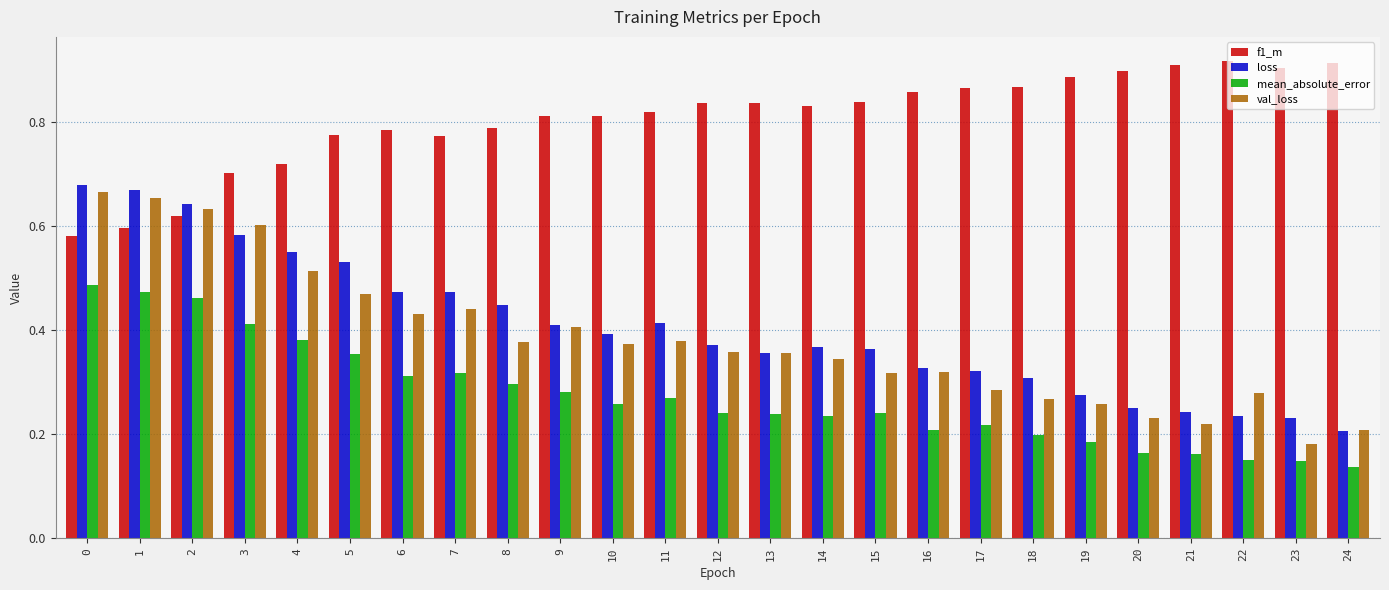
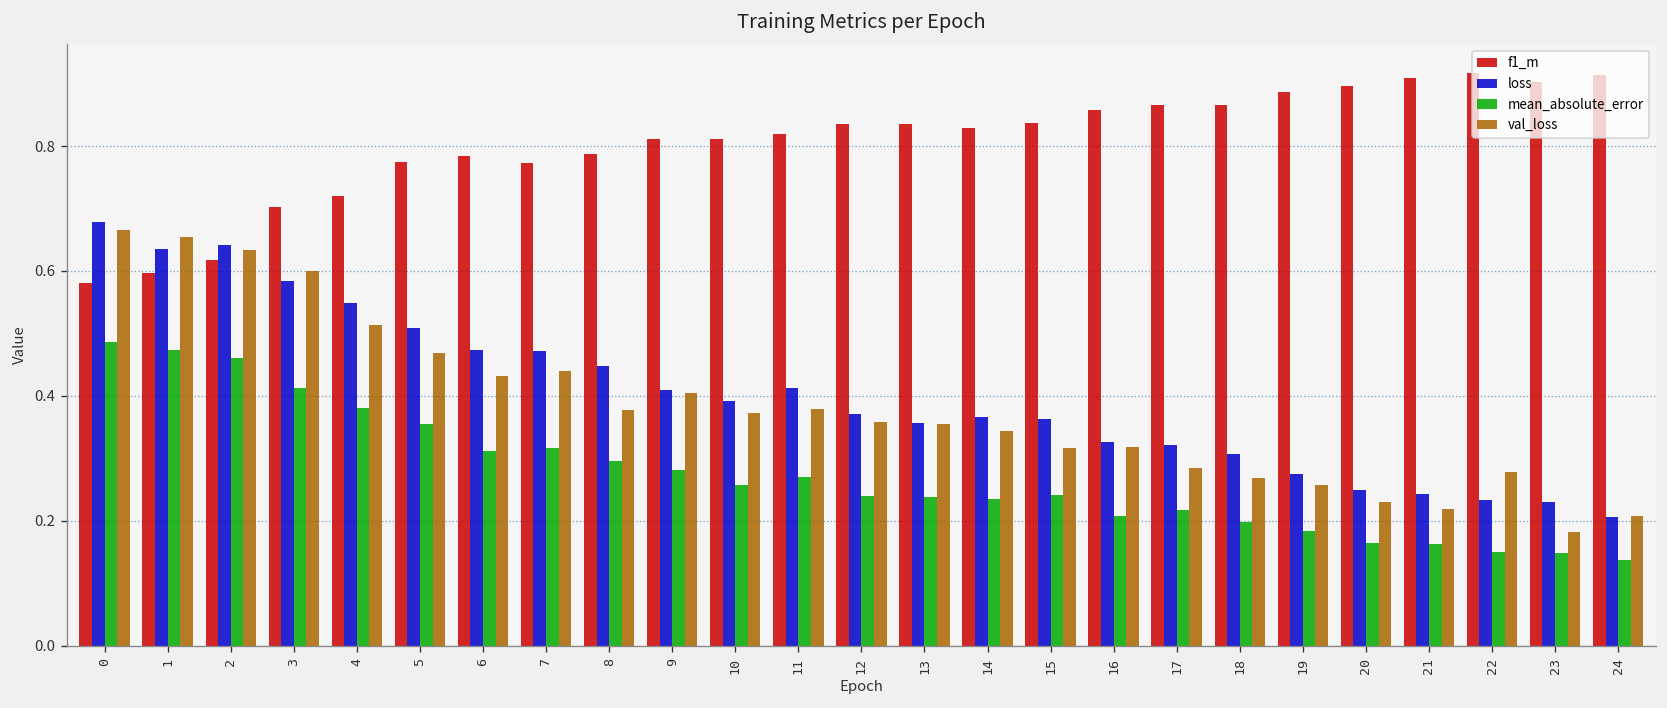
  {
    "f1_m": {
      "0": 0.58,
      "1": 0.60,
      "2": 0.62,
      "3": 0.70,
      "4": 0.72,
      "5": 0.77,
      "6": 0.78,
      "7": 0.77,
      "8": 0.79,
      "9": 0.81,
      "10": 0.81,
      "11": 0.82,
      "12": 0.84,
      "13": 0.84,
      "14": 0.83,
      "15": 0.84,
      "16": 0.86,
      "17": 0.87,
      "18": 0.87,
      "19": 0.89,
      "20": 0.90,
      "21": 0.91
    },
    "loss": {
      "0": 0.68,
-     "1": 0.67,
+     "1": 0.64,
      "2": 0.64,
      "3": 0.58,
      "4": 0.55,
-     "5": 0.53,
+     "5": 0.51,
      "6": 0.47,
      "7": 0.47,
      "8": 0.45,
      "9": 0.41,
      "10": 0.39,
      "11": 0.41,
      "12": 0.37,
      "13": 0.36,
      "14": 0.37,
      "15": 0.36,
      "16": 0.33,
      "17": 0.32,
      "18": 0.31,
      "19": 0.27,
      "20": 0.25,
      "21": 0.24,
      "22": 0.23,
      "23": 0.23,
      "24": 0.21
    },
    "mean_absolute_error": {
      "0": 0.49,
      "1": 0.47,
      "2": 0.46,
      "3": 0.41,
      "4": 0.38,
      "5": 0.35,
      "6": 0.31,
      "7": 0.32,
      "8": 0.30,
      "9": 0.28,
      "10": 0.26,
      "11": 0.27,
      "12": 0.24,
      "13": 0.24,
      "14": 0.23,
      "15": 0.24,
      "16": 0.21,
      "17": 0.22,
      "18": 0.20,
      "19": 0.18,
      "20": 0.16,
      "21": 0.16,
      "22": 0.15,
      "23": 0.15,
      "24": 0.14
    },
    "val_loss": {
      "0": 0.67,
      "1": 0.65,
      "2": 0.63,
      "3": 0.60,
      "4": 0.51,
      "5": 0.47,
      "6": 0.43,
      "7": 0.44,
      "8": 0.38,
      "9": 0.41,
      "10": 0.37,
      "11": 0.38,
      "12": 0.36,
      "13": 0.36,
      "14": 0.34,
      "15": 0.32,
      "16": 0.32,
      "17": 0.29,
      "18": 0.27,
      "19": 0.26,
      "20": 0.23,
      "21": 0.22,
      "22": 0.28,
      "23": 0.18,
      "24": 0.21
    }
  }
